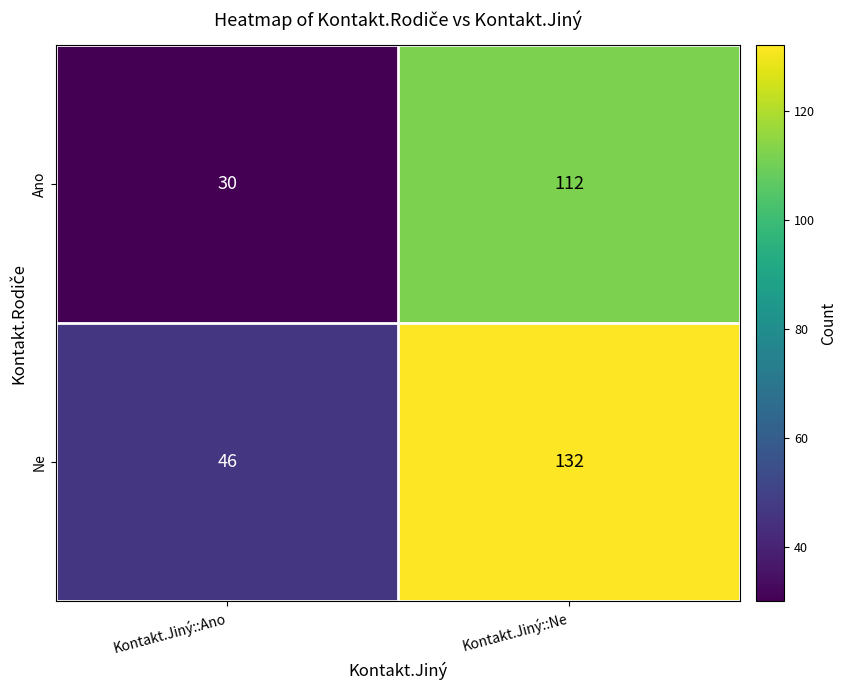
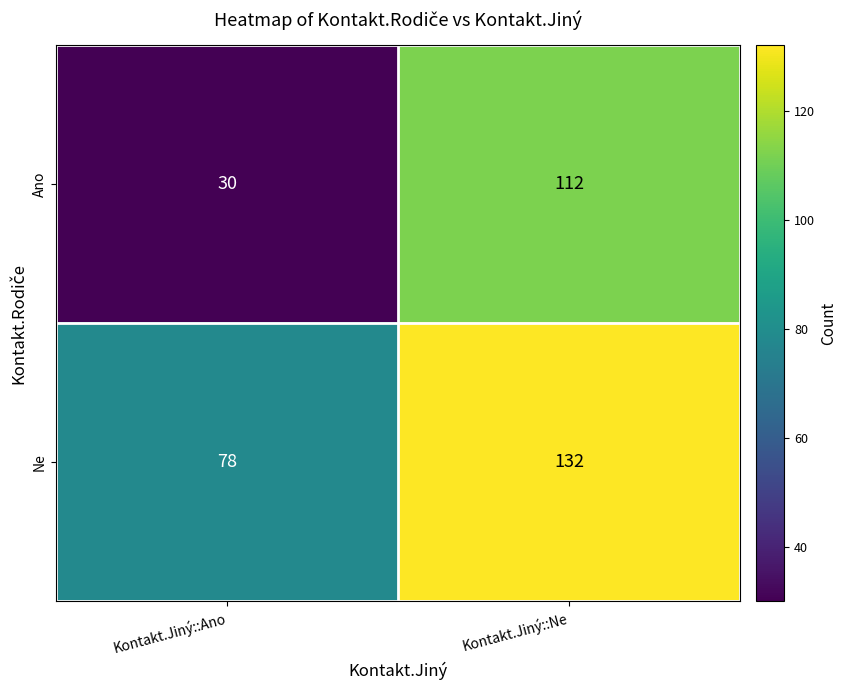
  {
    "Ano": {
      "Kontakt.Jiný::Ano": 30,
      "Kontakt.Jiný::Ne": 112
    },
    "Ne": {
-     "Kontakt.Jiný::Ano": 46,
+     "Kontakt.Jiný::Ano": 78,
      "Kontakt.Jiný::Ne": 132
    }
  }
